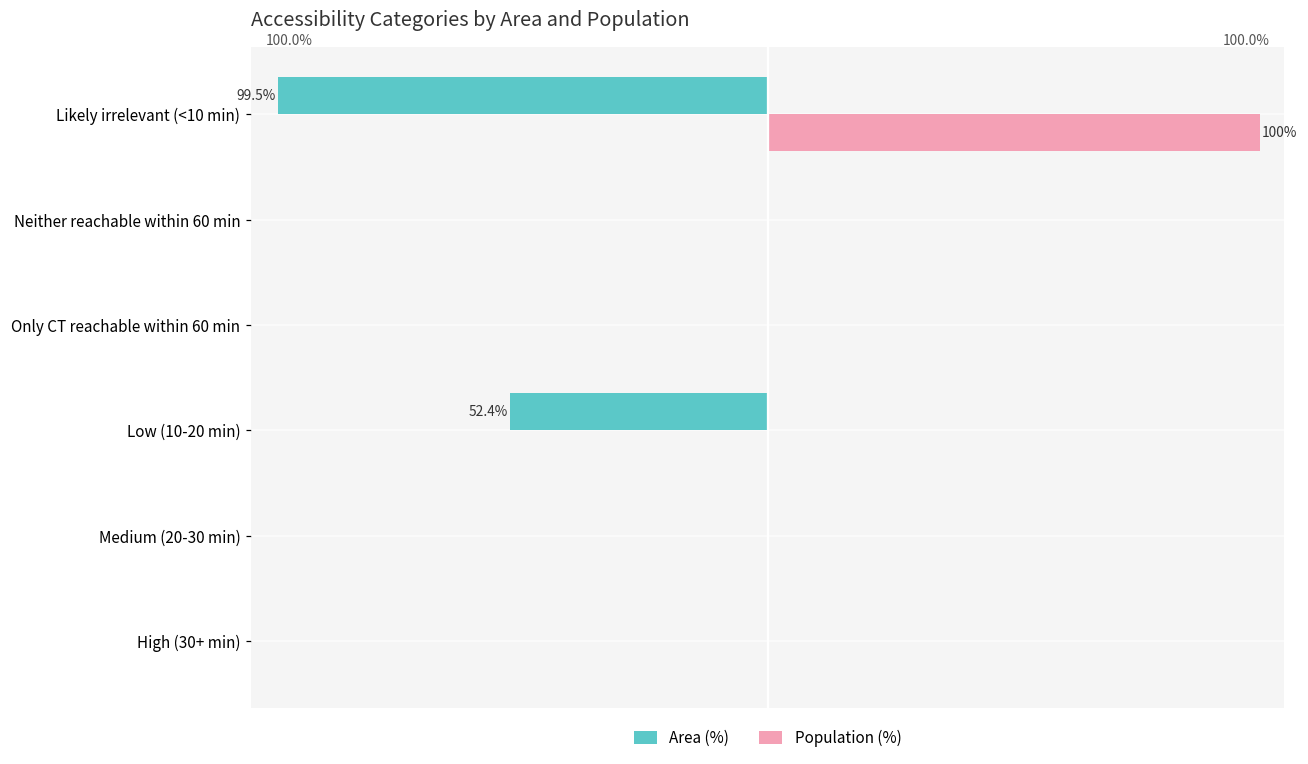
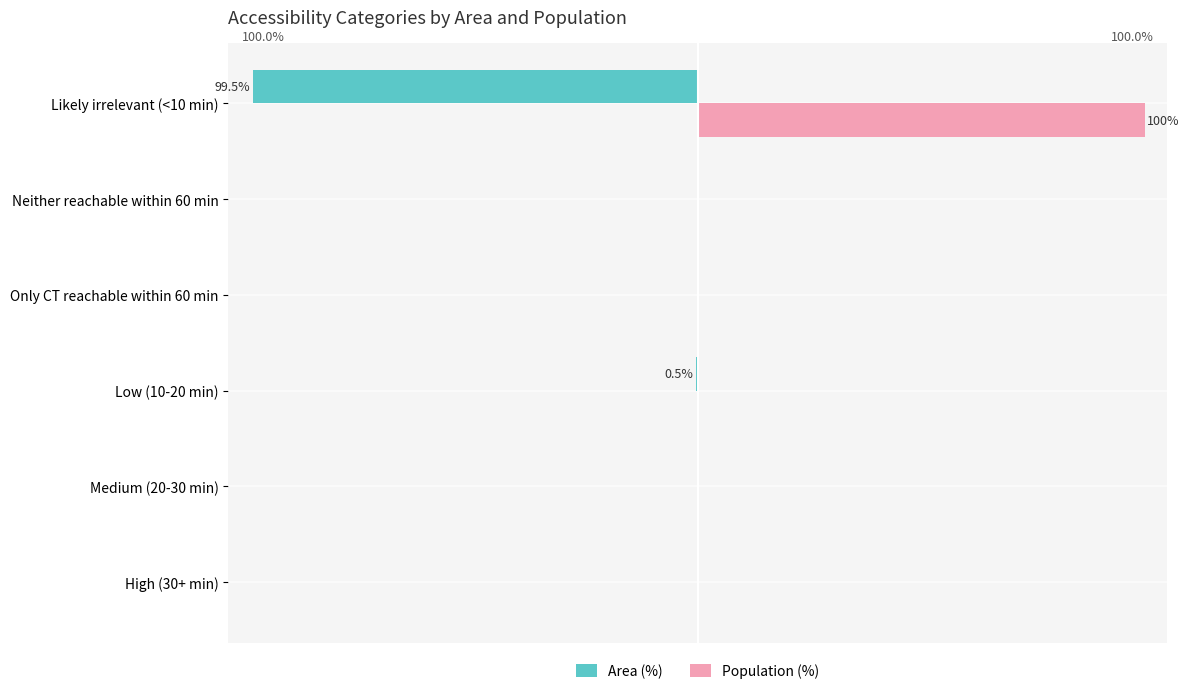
  {
    "Area (%)": {
-     "Low (10-20 min)": "52.4%"
+     "Low (10-20 min)": "0.5%"
    },
    "Population (%)": {
      "Likely irrelevant (<10 min)": "100%"
    }
  }
